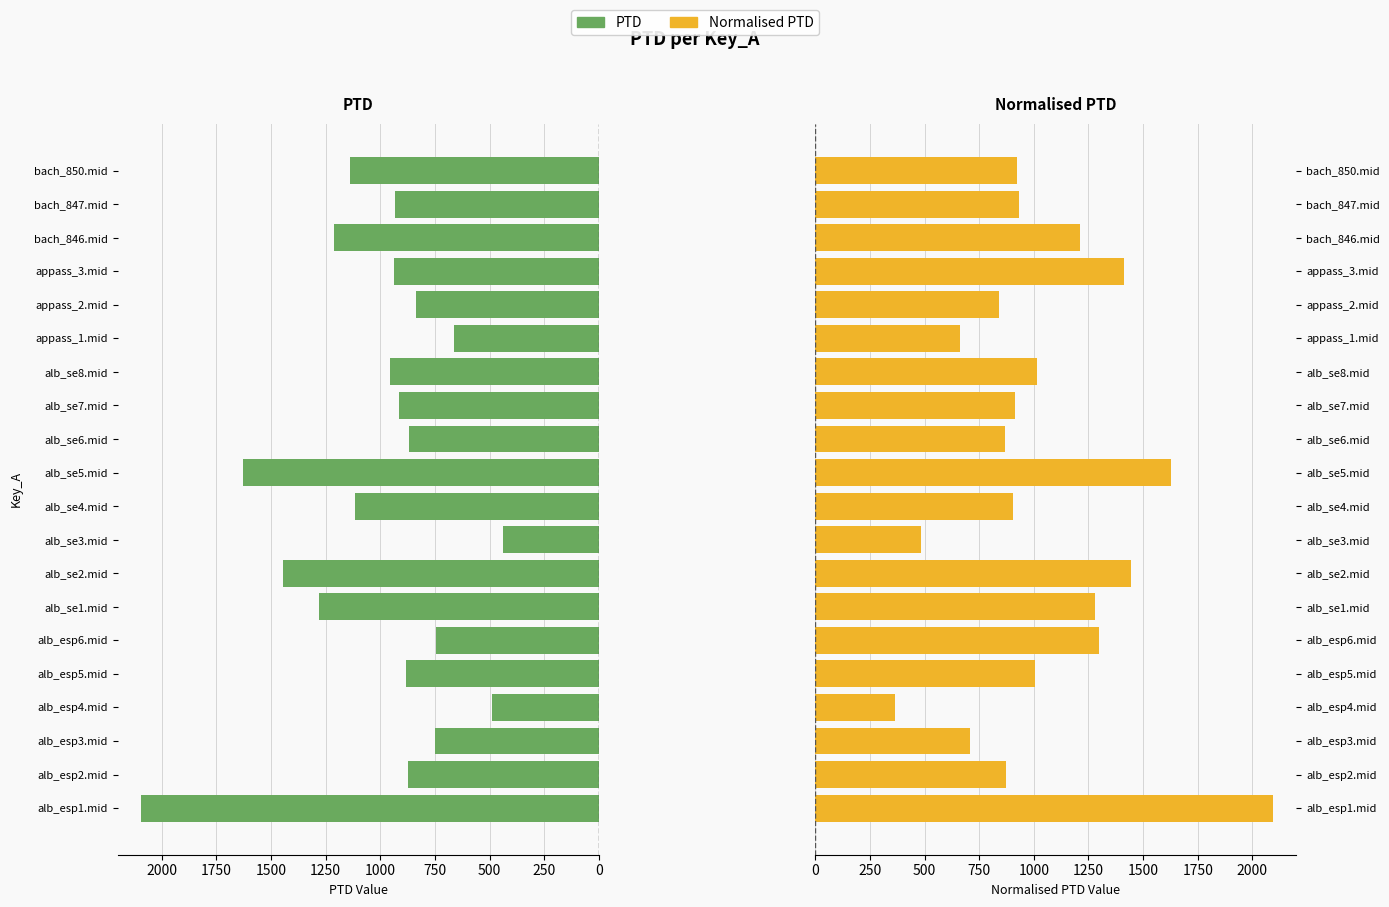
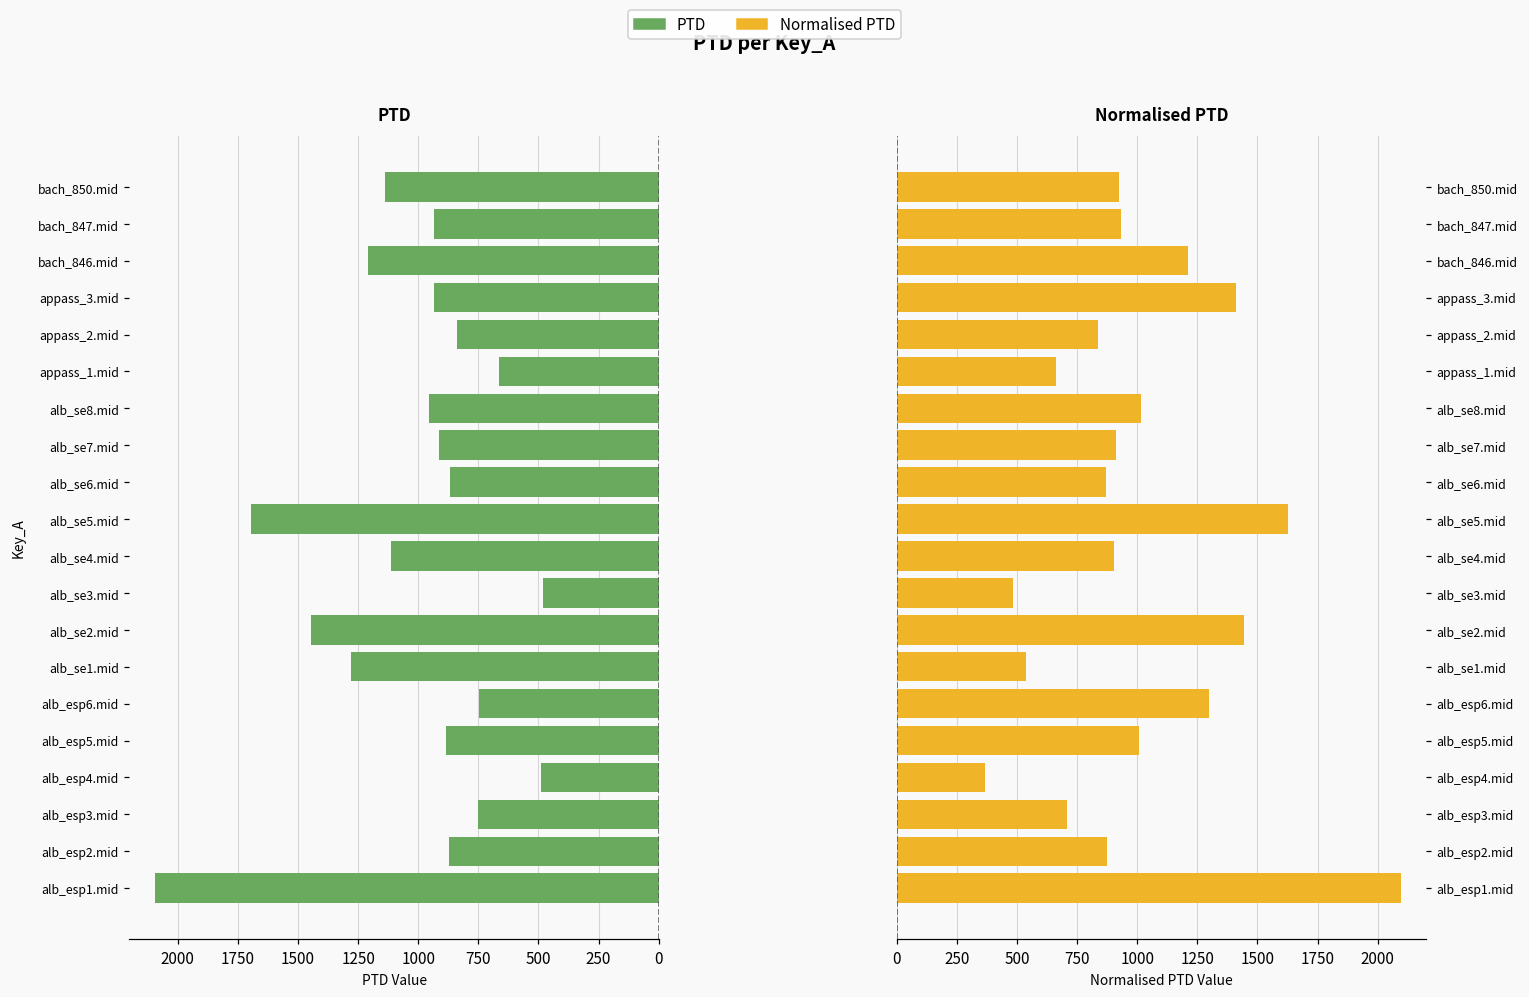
  {
    "PTD": {
      "bach_850.mid": 1140,
      "bach_847.mid": 930,
      "bach_846.mid": 1210,
      "appass_3.mid": 940,
      "appass_2.mid": 840,
      "appass_1.mid": 660,
      "alb_se8.mid": 950,
      "alb_se7.mid": 910,
      "alb_se6.mid": 870,
-     "alb_se5.mid": 1630,
+     "alb_se5.mid": 1690,
      "alb_se4.mid": 1110,
-     "alb_se3.mid": 440,
+     "alb_se3.mid": 480,
      "alb_se2.mid": 1440,
      "alb_se1.mid": 1280,
      "alb_esp6.mid": 750,
      "alb_esp5.mid": 880,
      "alb_esp4.mid": 490,
      "alb_esp3.mid": 750,
      "alb_esp2.mid": 870,
      "alb_esp1.mid": 2100
    },
    "Normalised PTD": {
      "bach_850.mid": 920,
      "bach_847.mid": 930,
      "bach_846.mid": 1210,
      "appass_3.mid": 1410,
      "appass_2.mid": 840,
      "appass_1.mid": 660,
      "alb_se8.mid": 1010,
      "alb_se7.mid": 910,
      "alb_se6.mid": 870,
      "alb_se5.mid": 1630,
      "alb_se4.mid": 900,
      "alb_se3.mid": 480,
      "alb_se2.mid": 1440,
-     "alb_se1.mid": 1280,
+     "alb_se1.mid": 540,
      "alb_esp6.mid": 1300,
      "alb_esp5.mid": 1010,
      "alb_esp4.mid": 370,
      "alb_esp3.mid": 710,
      "alb_esp2.mid": 870,
      "alb_esp1.mid": 2100
    }
  }
